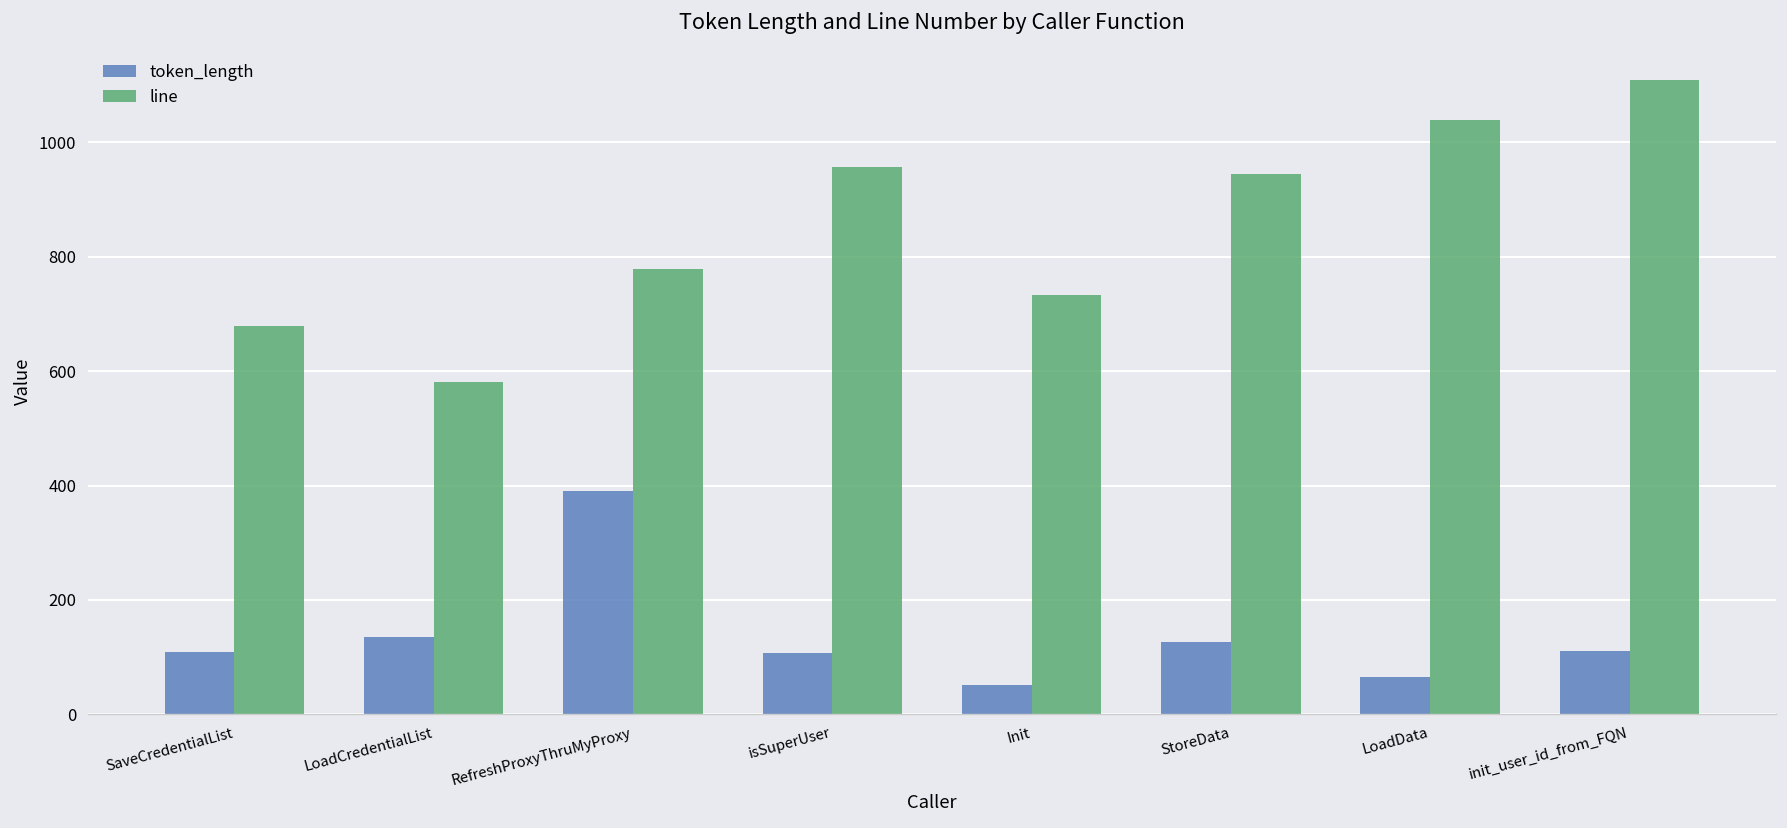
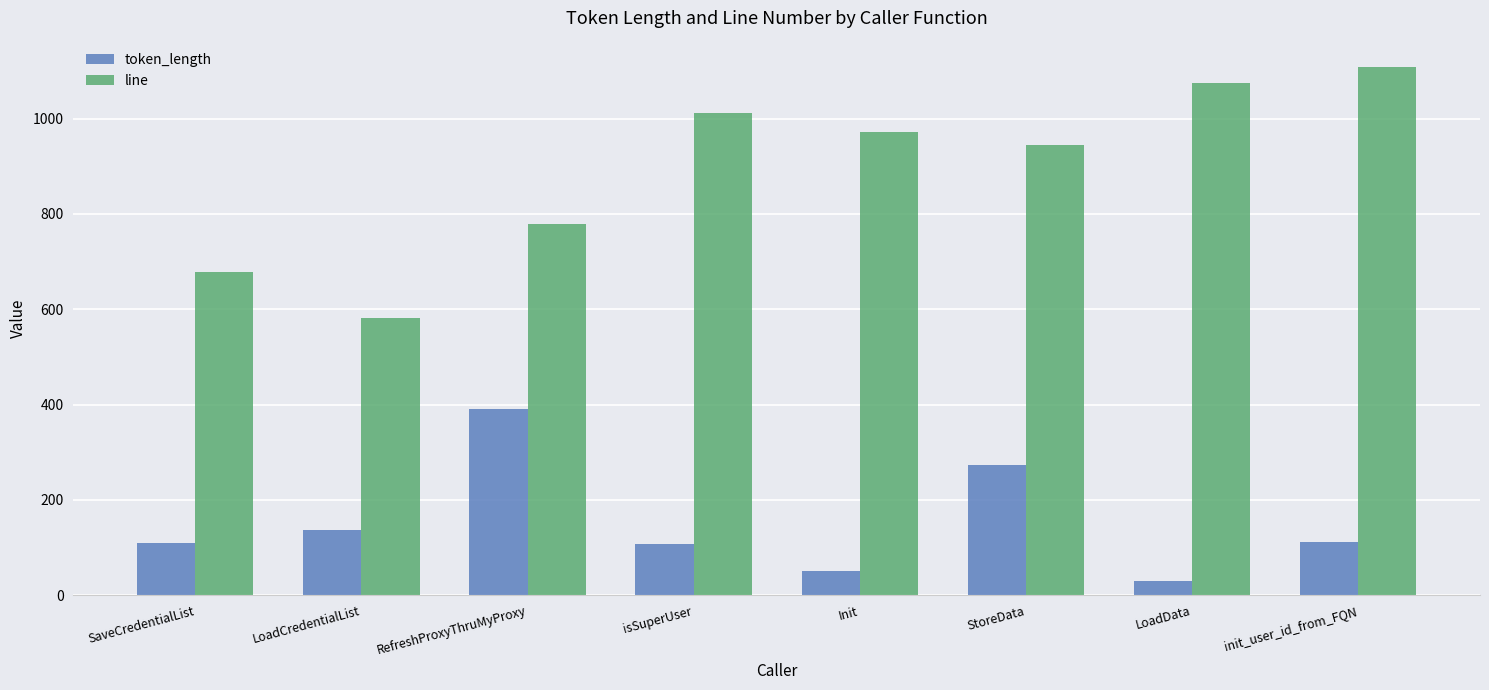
  {
    "token_length": {
      "SaveCredentialList": 110,
      "LoadCredentialList": 140,
      "RefreshProxyThruMyProxy": 390,
      "isSuperUser": 110,
      "Init": 50,
-     "StoreData": 130,
-     "LoadData": 70,
+     "StoreData": 270,
+     "LoadData": 30,
      "init_user_id_from_FQN": 110
    },
    "line": {
      "SaveCredentialList": 680,
      "LoadCredentialList": 580,
      "RefreshProxyThruMyProxy": 780,
-     "isSuperUser": 960,
-     "Init": 730,
+     "isSuperUser": 1010,
+     "Init": 970,
      "StoreData": 940,
-     "LoadData": 1040,
+     "LoadData": 1070,
      "init_user_id_from_FQN": 1110
    }
  }
